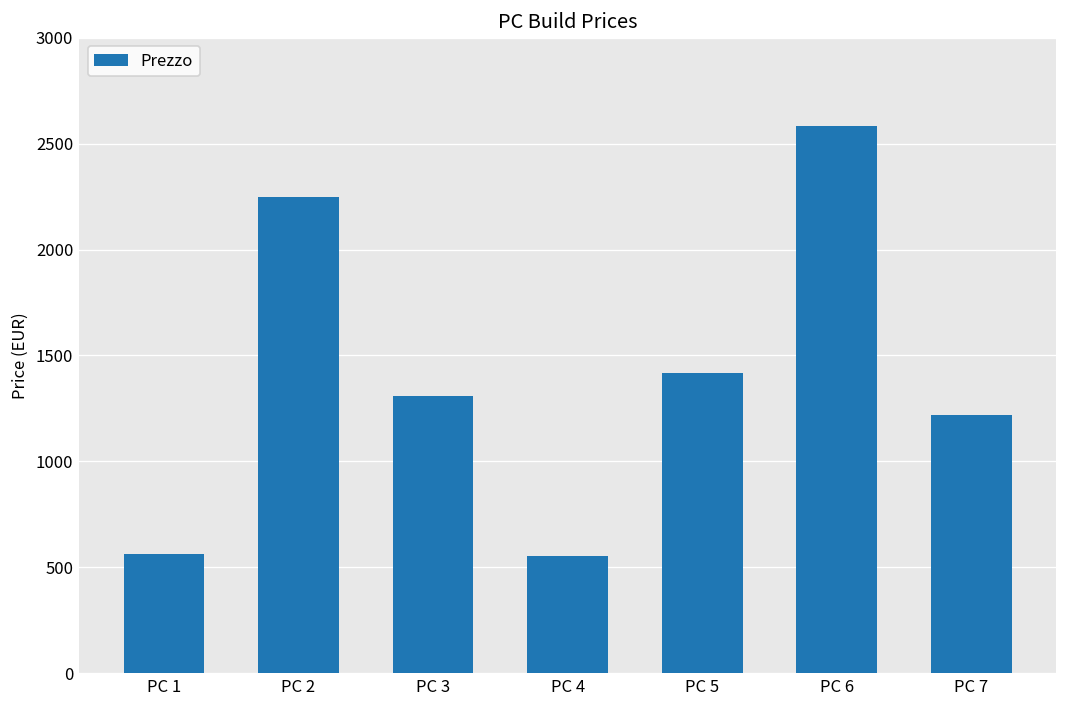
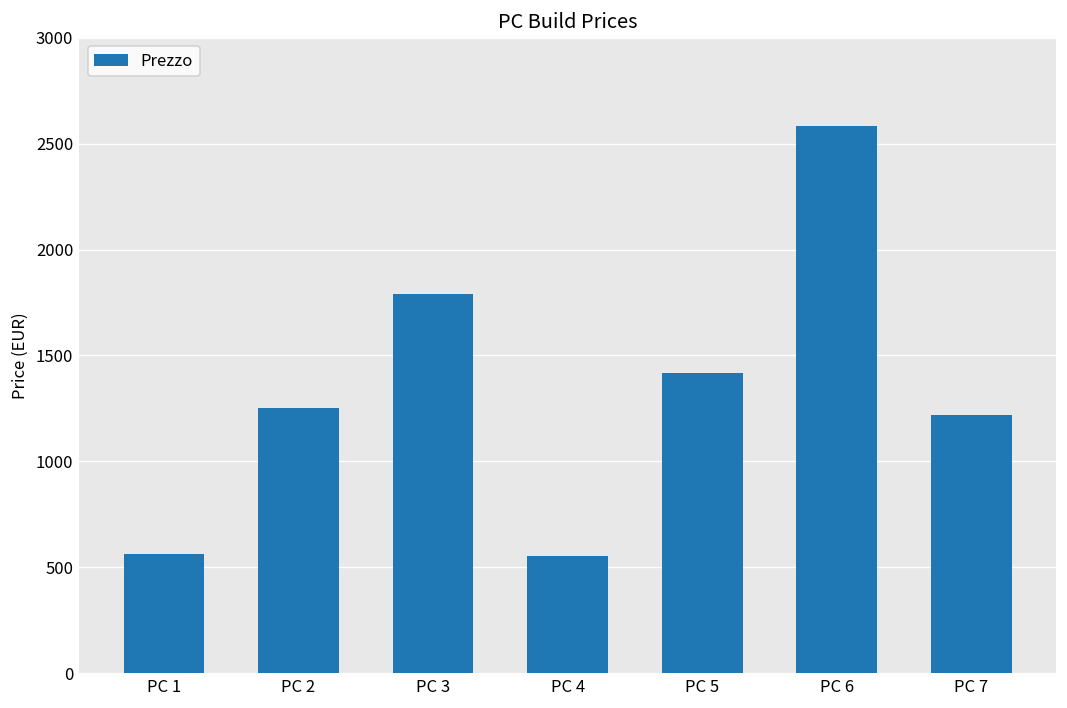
  {
    "PC 1": 560,
-   "PC 2": 2250,
-   "PC 3": 1310,
+   "PC 2": 1250,
+   "PC 3": 1790,
    "PC 4": 550,
    "PC 5": 1420,
    "PC 6": 2580,
    "PC 7": 1220
  }
